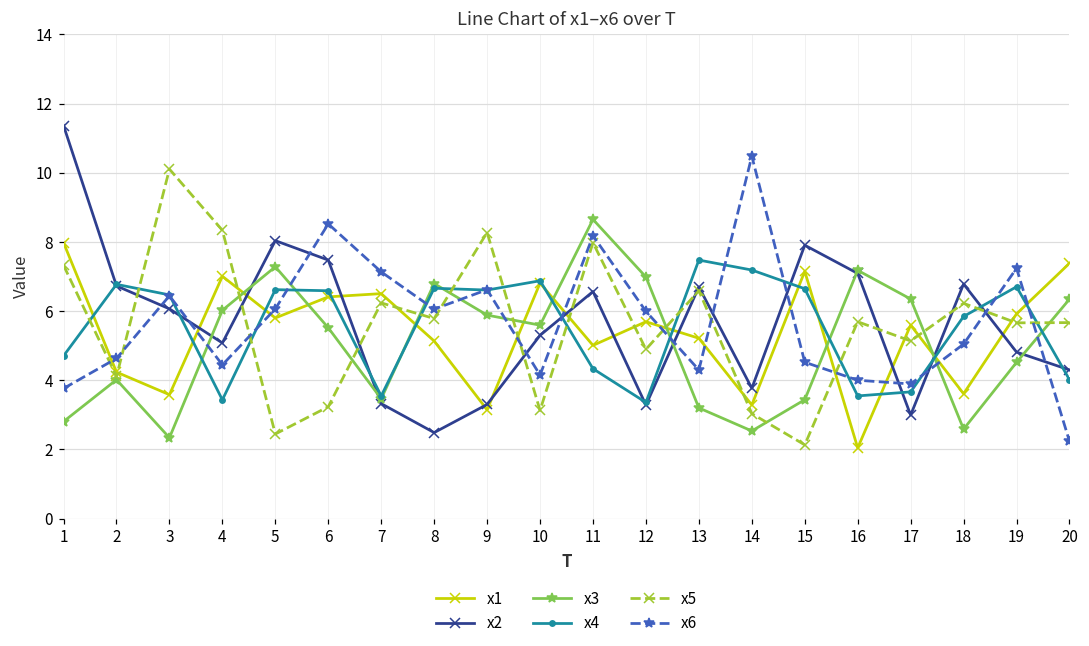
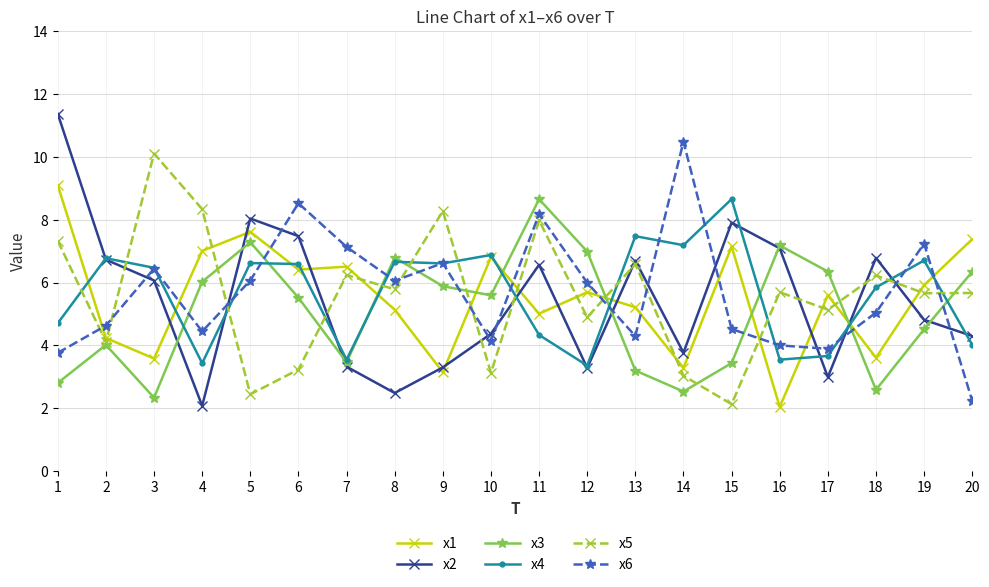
  {
    "x1": {
-     "1": 8.0,
+     "1": 9.1,
      "2": 4.2,
      "3": 3.6,
      "4": 7.0,
-     "5": 5.8,
+     "5": 7.6,
      "6": 6.4,
      "7": 6.5,
      "8": 5.1,
      "9": 3.1,
      "11": 5.0,
      "12": 5.7,
      "13": 5.2,
      "14": 3.3,
      "15": 7.1,
      "16": 2.0,
      "17": 5.6,
      "18": 3.6,
      "19": 5.9,
      "20": 7.4
    },
    "x2": {
      "1": 11.4,
      "3": 6.1,
-     "4": 5.1,
+     "4": 2.1,
      "5": 8.0,
      "6": 7.5,
      "7": 3.3,
      "8": 2.5,
      "9": 3.3,
-     "10": 5.3,
+     "10": 4.4,
      "11": 6.6,
      "13": 6.7,
      "14": 3.8,
      "15": 7.9,
      "16": 7.1,
      "17": 3.0,
      "18": 6.8,
      "19": 4.8,
      "20": 4.3
    },
    "x4": {
      "1": 4.7,
      "4": 3.4,
      "5": 6.6,
      "6": 6.6,
      "7": 3.5,
      "8": 6.7,
      "11": 4.3,
      "13": 7.5,
      "14": 7.2,
-     "15": 6.6,
+     "15": 8.7,
      "16": 3.5,
      "17": 3.7,
      "18": 5.8,
      "19": 6.7,
      "20": 4.0
    },
    "x6": {
      "1": 3.8,
      "2": 4.6,
      "4": 4.4,
      "5": 6.1,
      "6": 8.5,
      "7": 7.1,
      "8": 6.1,
      "10": 4.1,
      "11": 8.2,
      "12": 6.0,
      "13": 4.3,
      "14": 10.5,
      "15": 4.5,
      "16": 4.0,
      "17": 3.9,
      "18": 5.0,
      "19": 7.2,
      "20": 2.2
    }
  }
